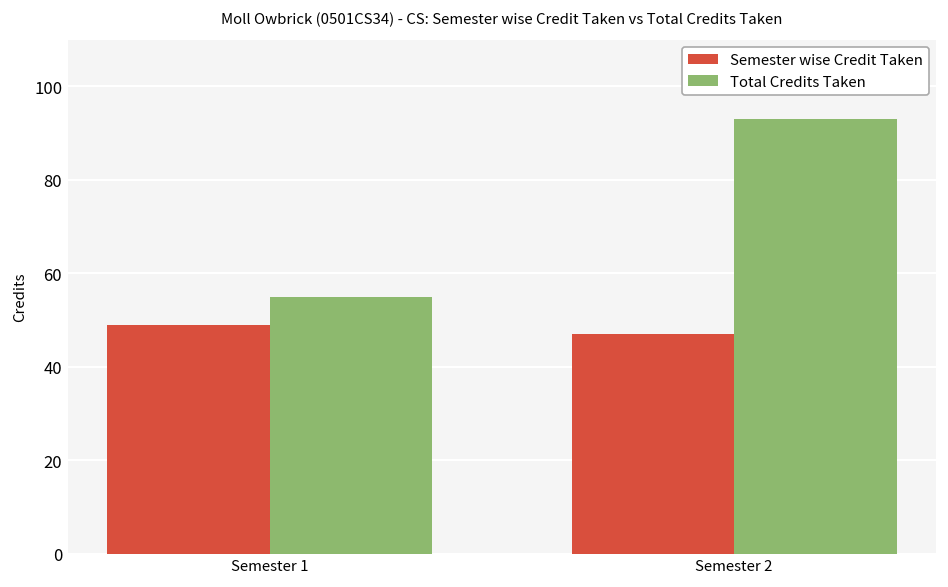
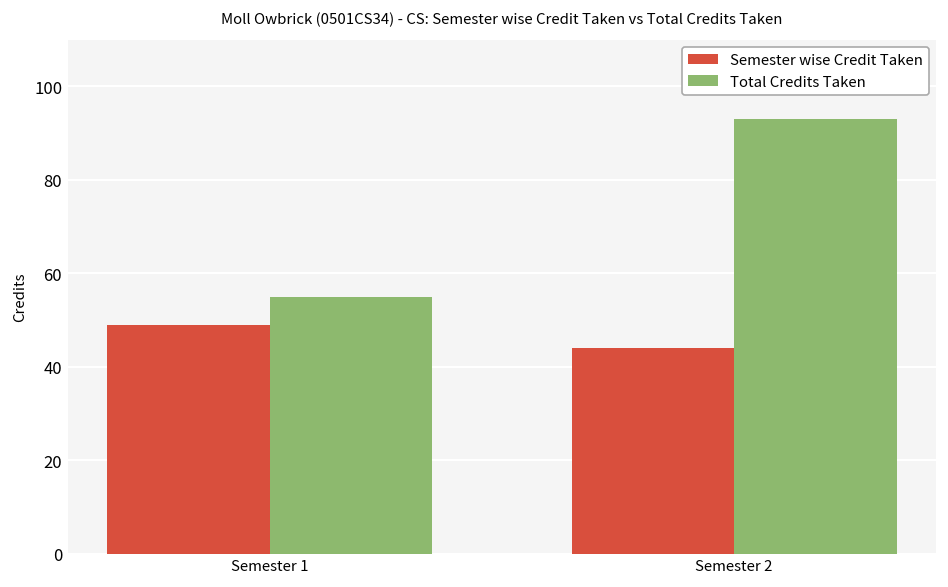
  {
    "Semester wise Credit Taken": {
      "Semester 1": 49,
-     "Semester 2": 47
+     "Semester 2": 44
    },
    "Total Credits Taken": {
      "Semester 1": 55,
      "Semester 2": 93
    }
  }
